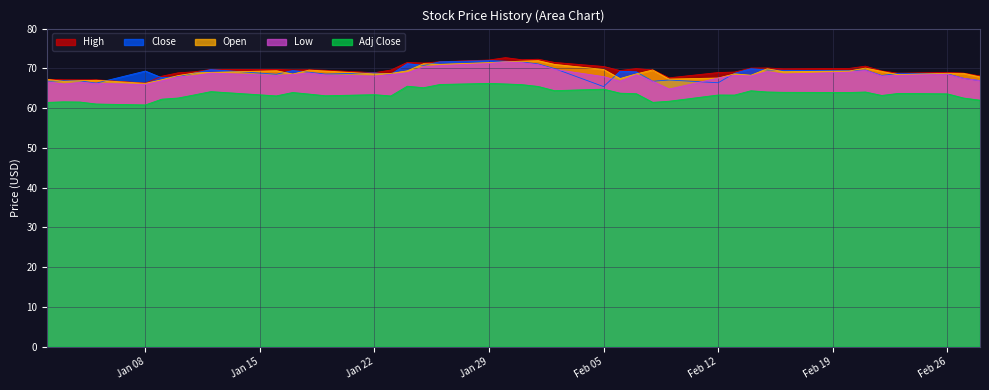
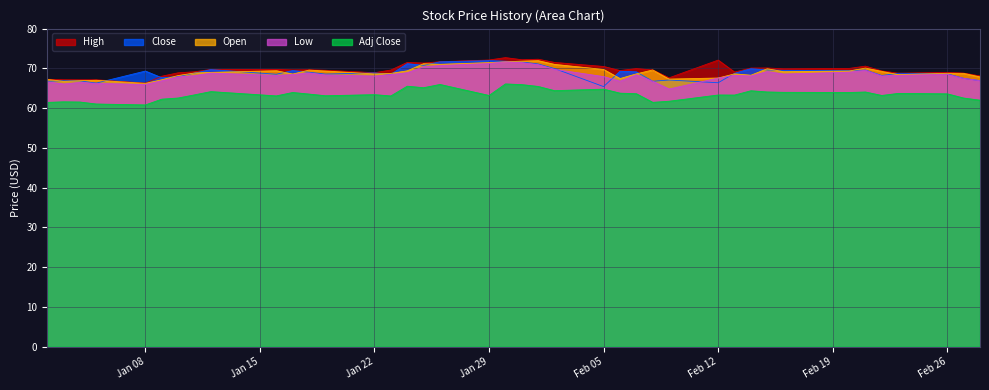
  {
    "High": {
      "Feb 05": 70,
-     "Feb 12": 69
+     "Feb 12": 72
    },
    "Close": {
      "Jan 08": 69,
      "Feb 05": 65,
      "Feb 12": 66
    },
    "Open": {
      "Feb 05": 70
    },
    "Low": {
      "Feb 05": 68
    },
    "Adj Close": {
      "Jan 08": 61,
      "Jan 22": 63,
-     "Jan 29": 66,
+     "Jan 29": 63,
      "Feb 05": 65,
      "Feb 12": 63,
      "Feb 26": 64
    }
  }
